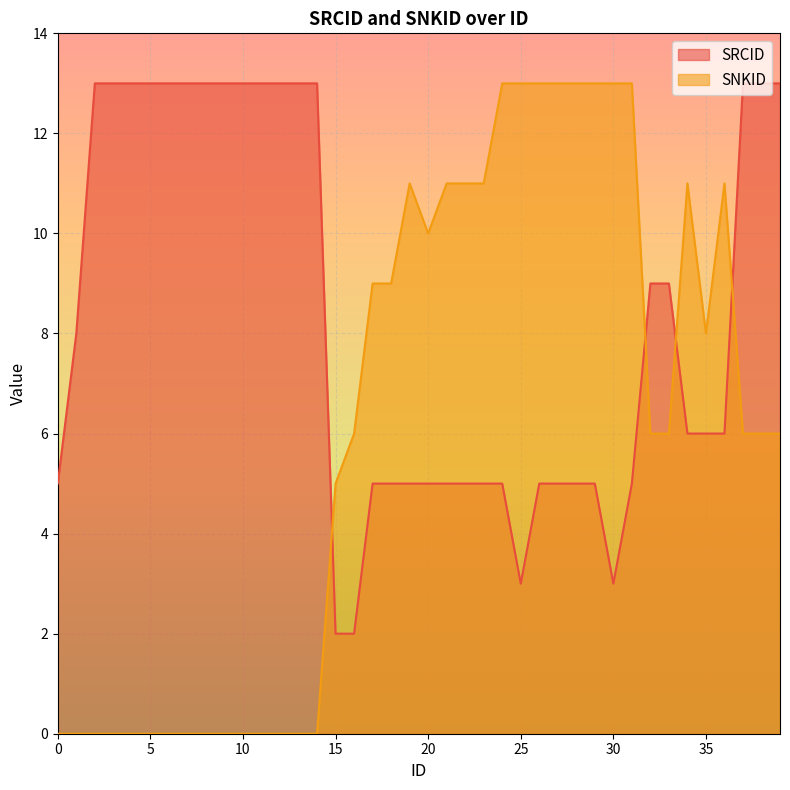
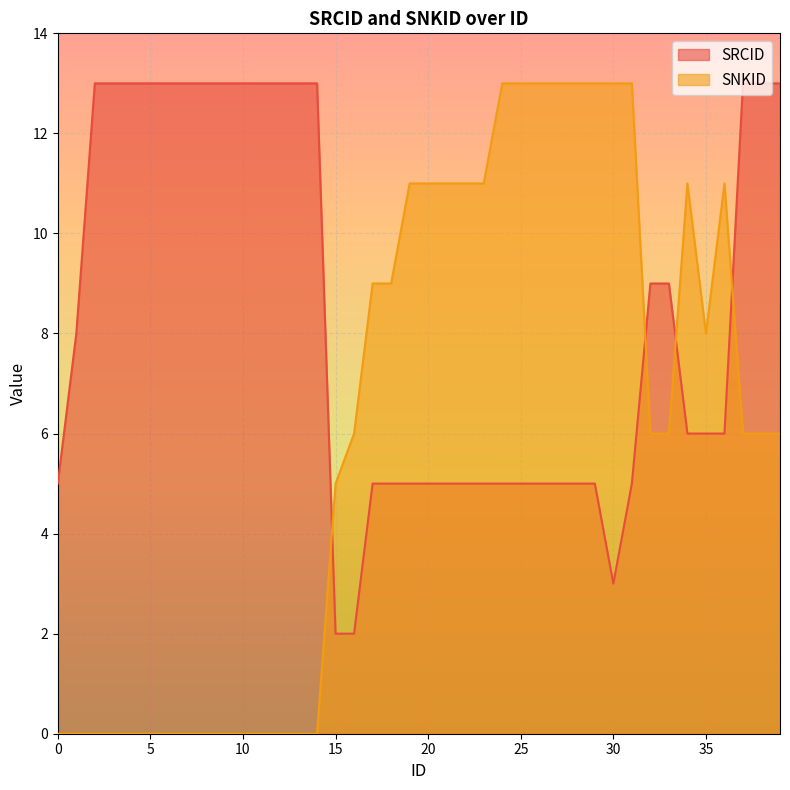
  {
    "SRCID": {
      "0": 5,
      "5": 13,
      "10": 13,
      "15": 2,
      "20": 5,
-     "25": 3,
+     "25": 5,
      "30": 3,
      "35": 6
    },
    "SNKID": {
      "0": 0,
      "5": 0,
      "10": 0,
      "15": 5,
-     "20": 10,
+     "20": 11,
      "25": 13,
      "30": 13,
      "35": 8
    }
  }
